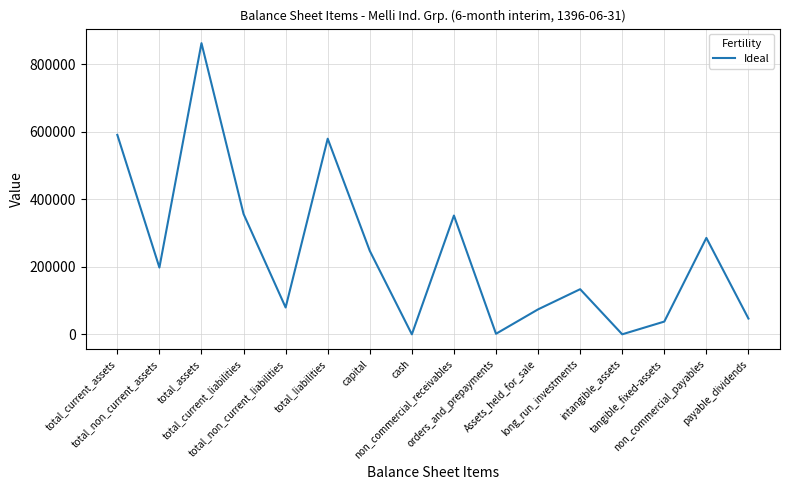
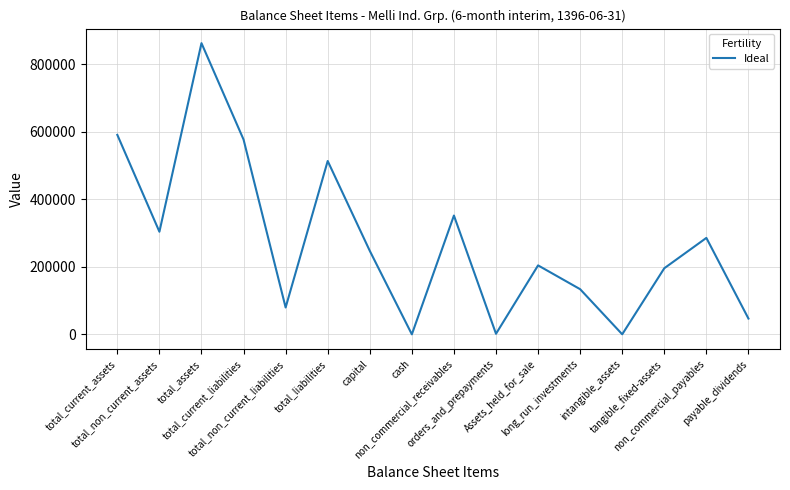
  {
    "total_current_assets": 590000,
-   "total_non_current_assets": 200000,
+   "total_non_current_assets": 300000,
    "total_assets": 860000,
-   "total_current_liabilities": 360000,
+   "total_current_liabilities": 580000,
    "total_non_current_liabilities": 80000,
-   "total_liabilities": 580000,
+   "total_liabilities": 510000,
    "capital": 250000,
    "cash": 0,
    "non_commercial_receivables": 350000,
    "orders_and_prepayments": 0,
-   "Assets_held_for_sale": 70000,
+   "Assets_held_for_sale": 200000,
    "long_run_investments": 130000,
    "intangible_assets": 0,
-   "tangible_fixed-assets": 40000,
+   "tangible_fixed-assets": 200000,
    "non_commercial_payables": 290000,
    "payable_dividends": 50000
  }
